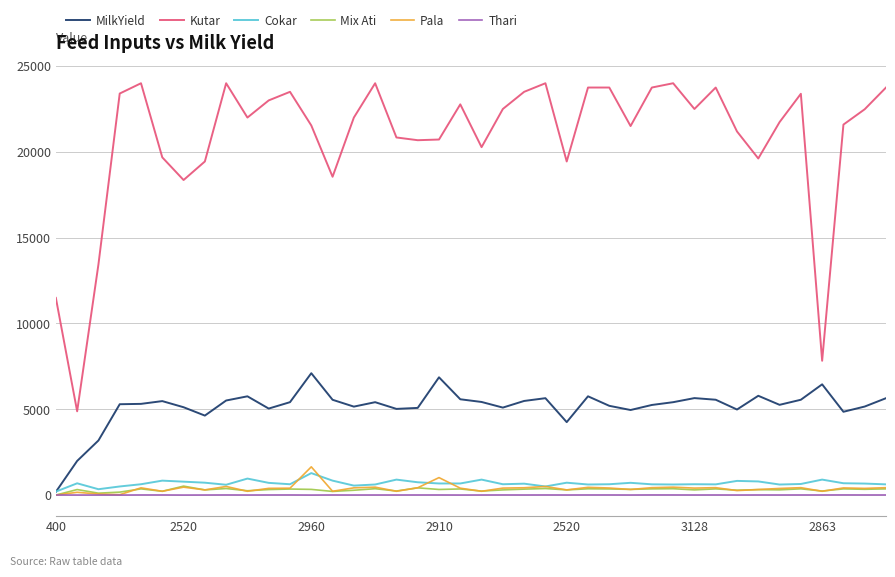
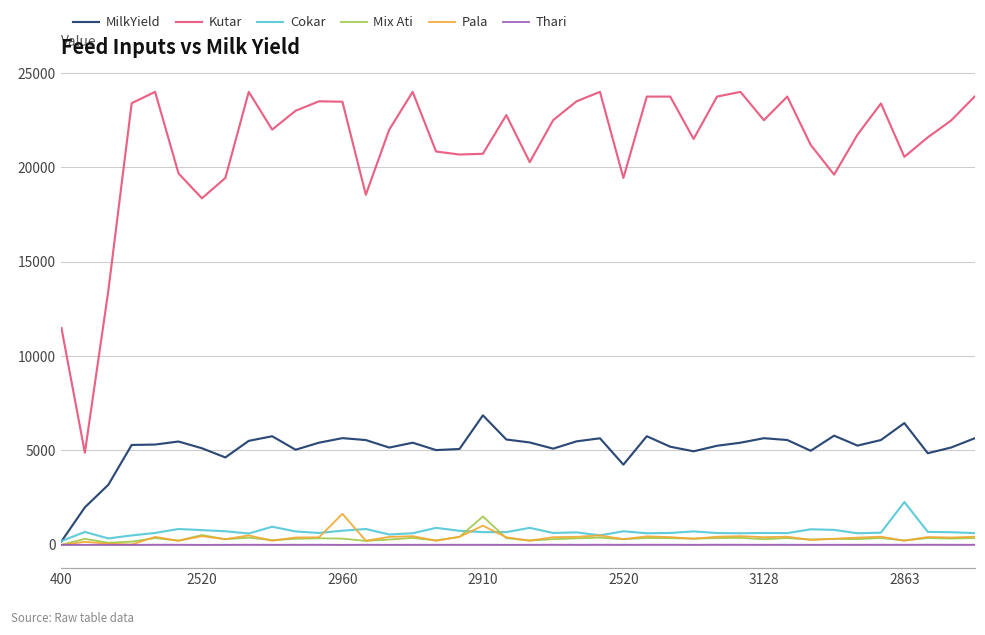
  {
    "MilkYield": {
-     "2960": 7100,
+     "2960": 5700,
      "2910": 6900,
      "3128": 5700,
      "2863": 6500
    },
    "Kutar": {
      "400": 11500,
-     "2960": 21500,
+     "2960": 23500,
      "2910": 20700,
      "3128": 22500,
-     "2863": 7800
+     "2863": 20600
    },
    "Cokar": {
-     "2960": 1300,
+     "2960": 800,
      "2910": 700,
      "3128": 600,
-     "2863": 900
+     "2863": 2300
    },
    "Mix Ati": {
      "2960": 300,
-     "2910": 300
+     "2910": 1500
    },
    "Pala": {
      "2960": 1600,
      "2910": 1000
    },
    "Thari": {
      "2960": 0,
      "2910": 0,
      "3128": 0,
      "2863": 0
    }
  }
